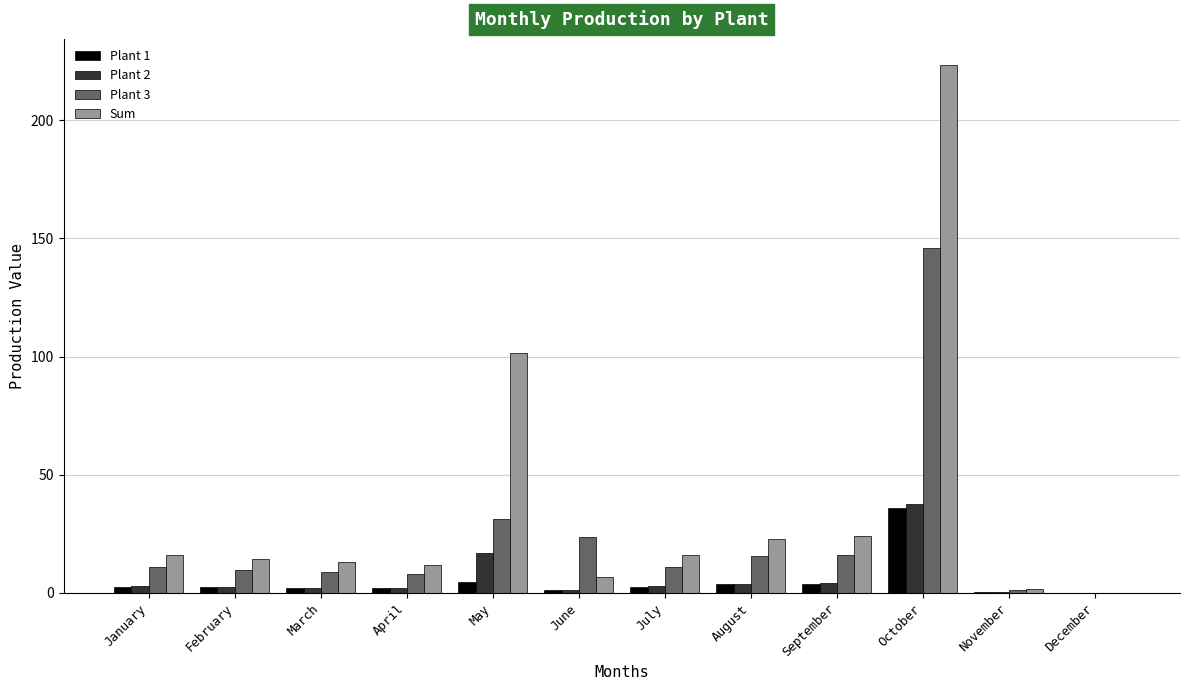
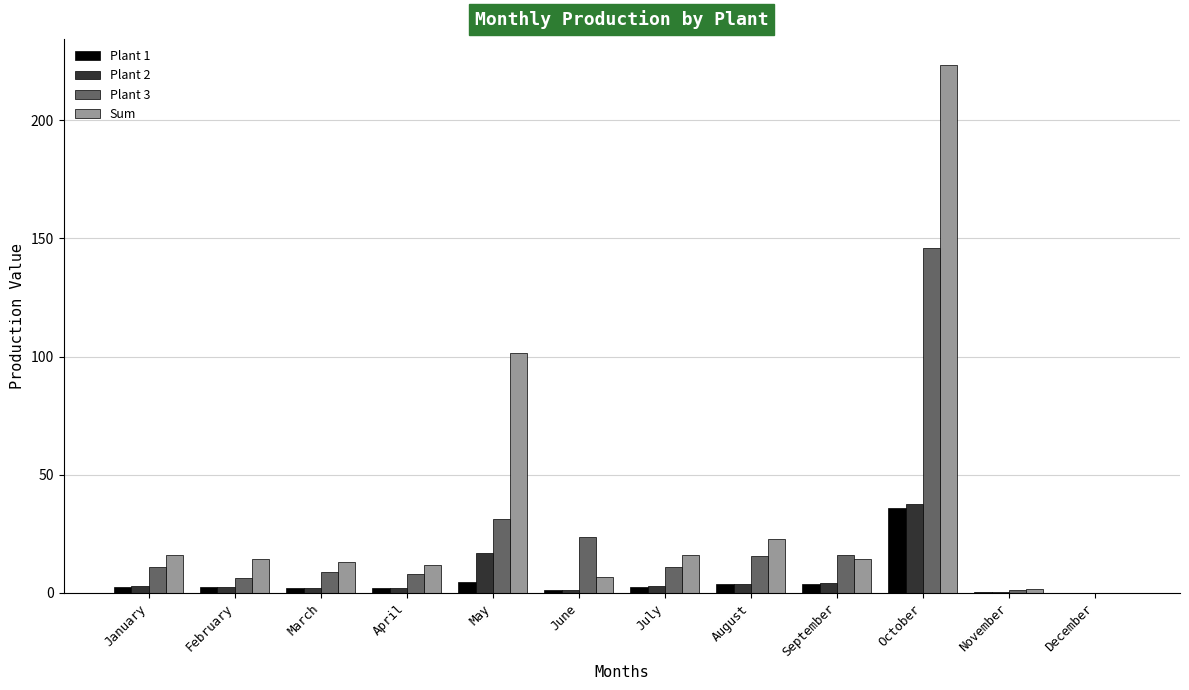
  {
    "Plant 1": {
      "January": 3,
      "February": 2,
      "March": 2,
      "April": 2,
      "May": 5,
      "June": 1,
      "July": 3,
      "August": 4,
      "September": 4,
      "October": 36
    },
    "Plant 2": {
      "January": 3,
      "February": 2,
      "March": 2,
      "April": 2,
      "May": 17,
      "June": 1,
      "July": 3,
      "August": 4,
      "September": 4,
      "October": 37
    },
    "Plant 3": {
      "January": 11,
-     "February": 10,
+     "February": 6,
      "March": 9,
      "April": 8,
      "May": 31,
      "June": 24,
      "July": 11,
      "August": 15,
      "September": 16,
      "October": 146
    },
    "Sum": {
      "January": 16,
      "February": 14,
      "March": 13,
      "April": 12,
      "May": 101,
      "June": 7,
      "July": 16,
      "August": 23,
-     "September": 24,
+     "September": 14,
      "October": 223,
      "November": 1
    }
  }
